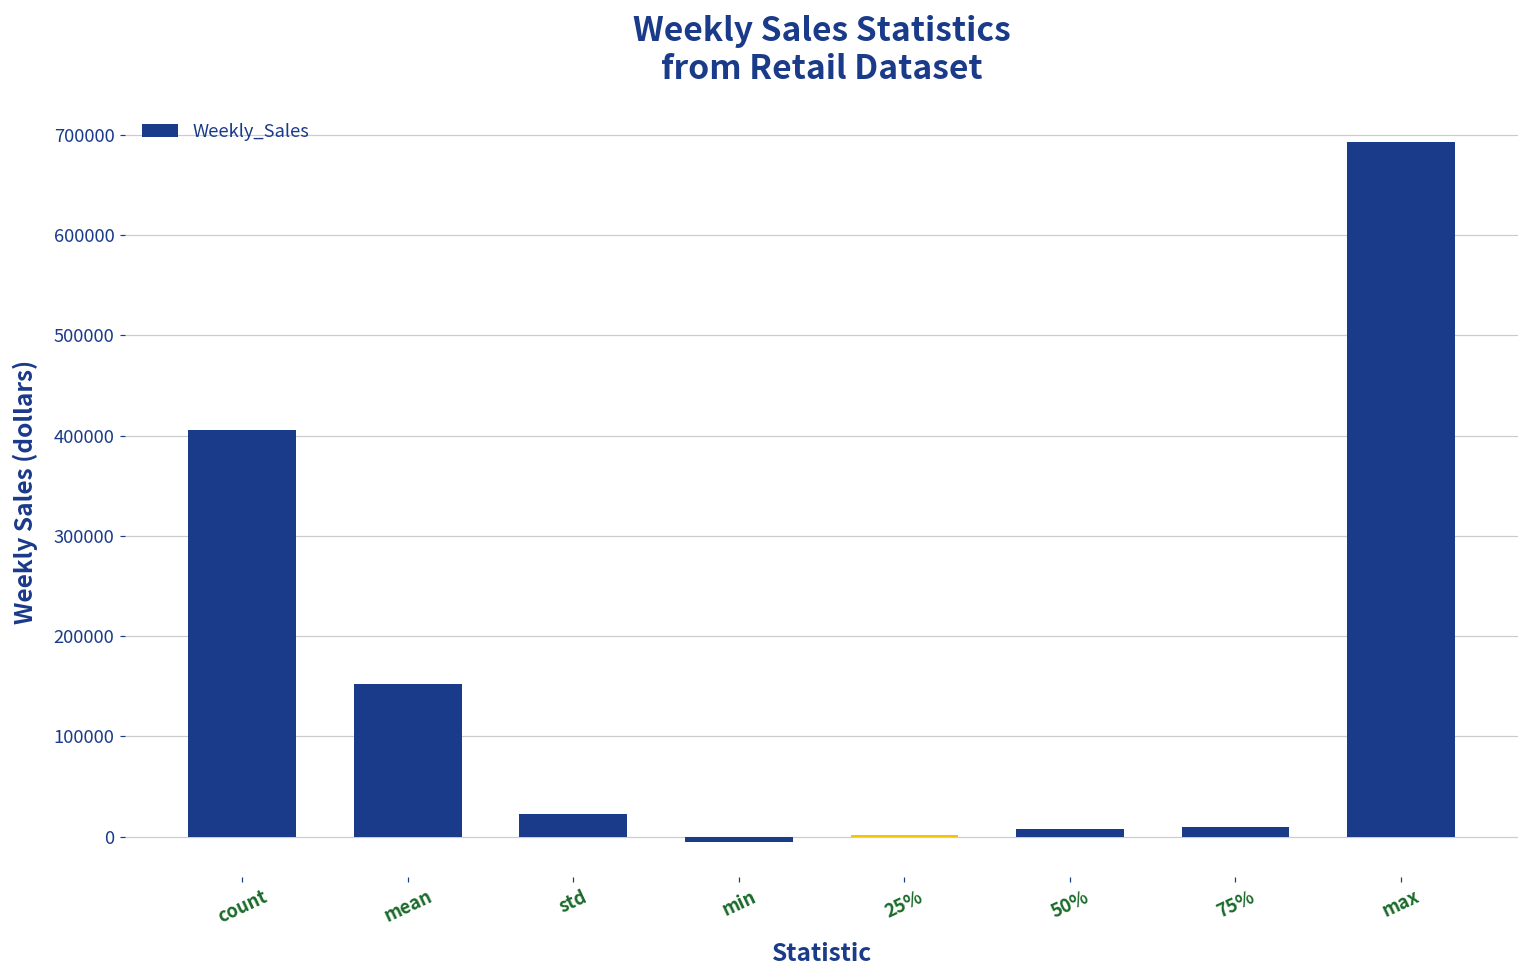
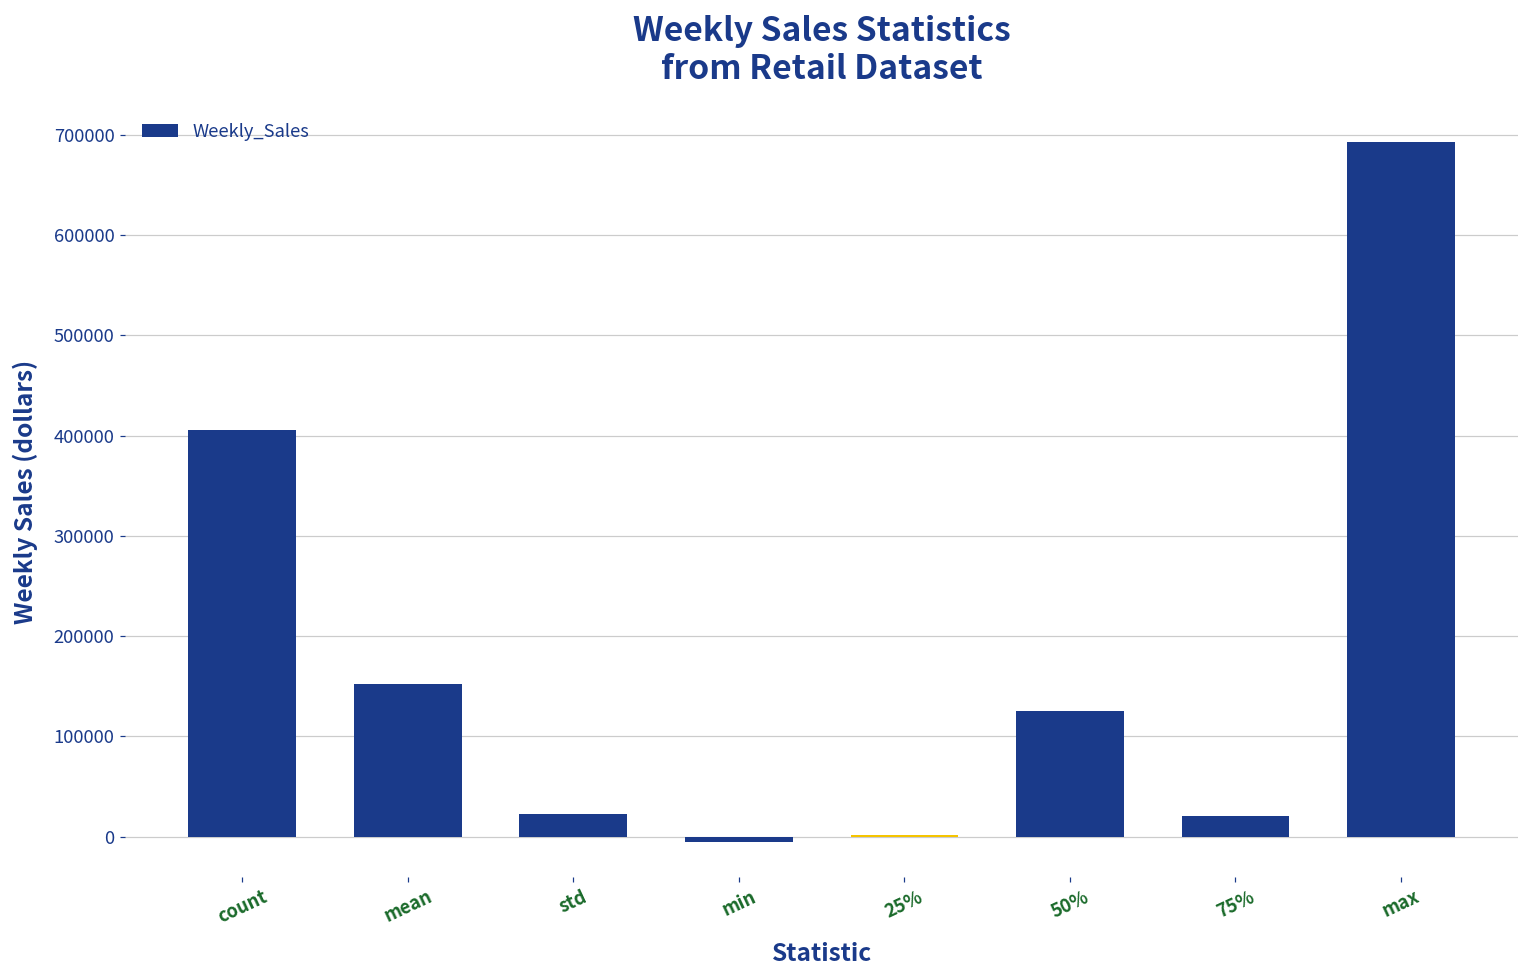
  {
    "count": 410000,
    "mean": 150000,
    "std": 20000,
    "min": 0,
-   "50%": 10000,
-   "75%": 10000,
+   "50%": 120000,
+   "75%": 20000,
    "max": 690000
  }
